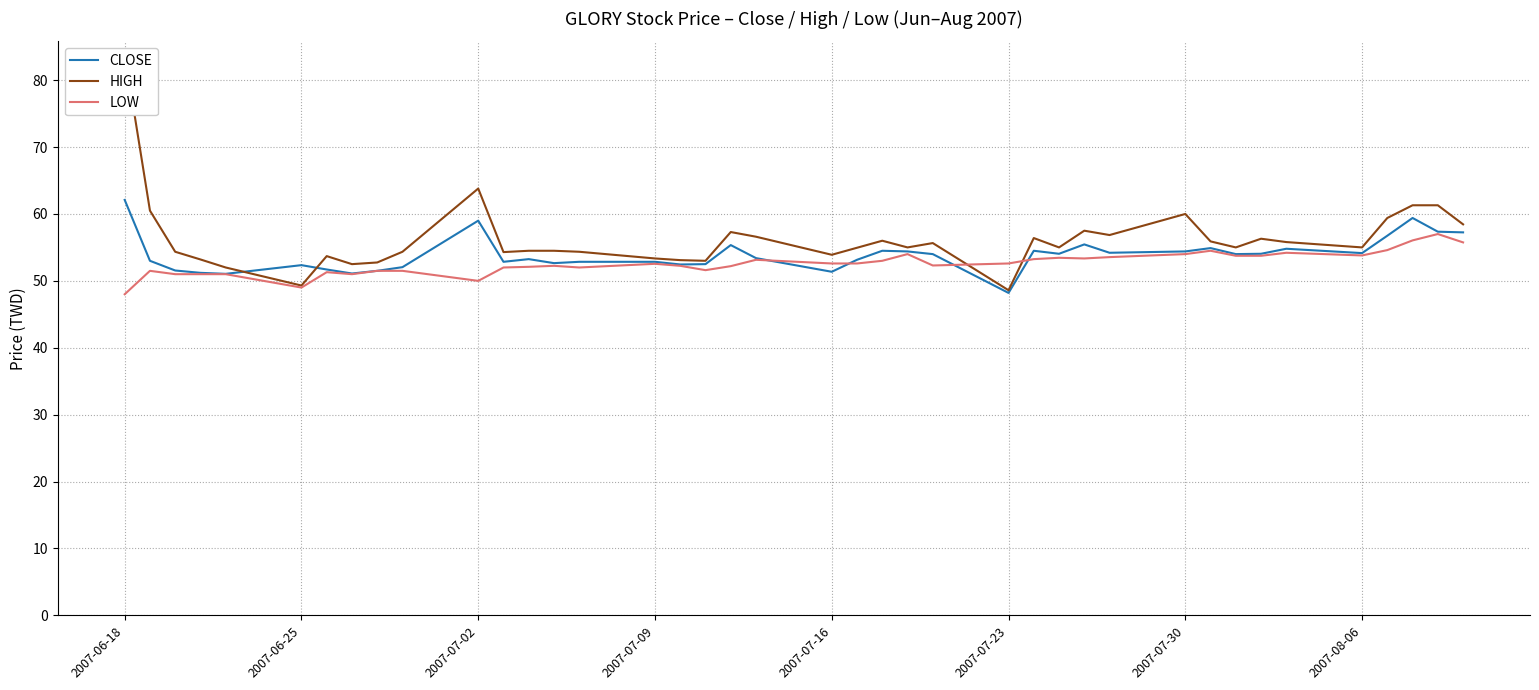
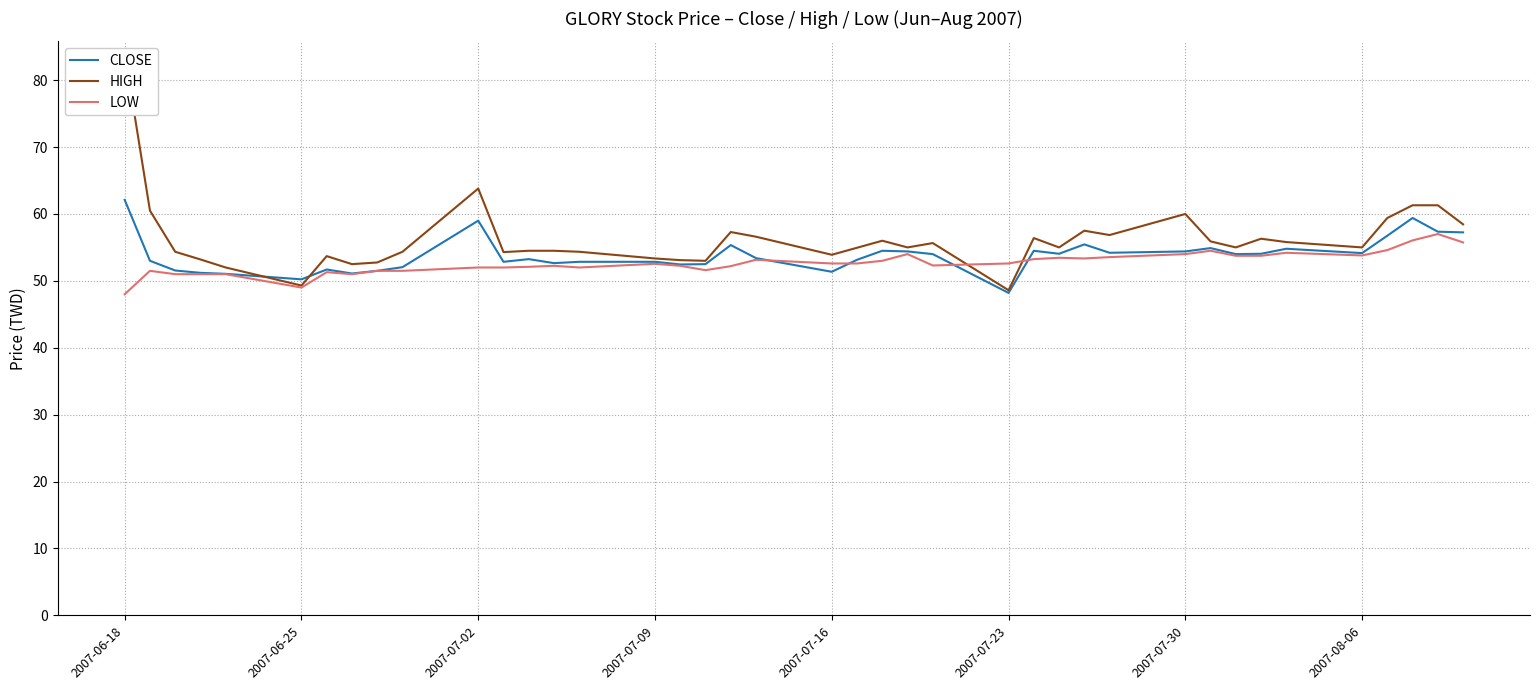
  {
    "CLOSE": {
      "2007-06-18": 62,
-     "2007-06-25": 52,
+     "2007-06-25": 50,
      "2007-07-02": 59,
      "2007-07-16": 51,
      "2007-07-23": 48,
      "2007-07-30": 54
    },
    "HIGH": {
      "2007-07-02": 64,
      "2007-07-09": 53,
      "2007-07-16": 54,
      "2007-07-23": 49,
      "2007-07-30": 60,
      "2007-08-06": 55
    },
    "LOW": {
      "2007-06-18": 48,
-     "2007-07-02": 50,
+     "2007-07-02": 52,
      "2007-07-16": 53,
      "2007-07-23": 53,
      "2007-07-30": 54
    }
  }
